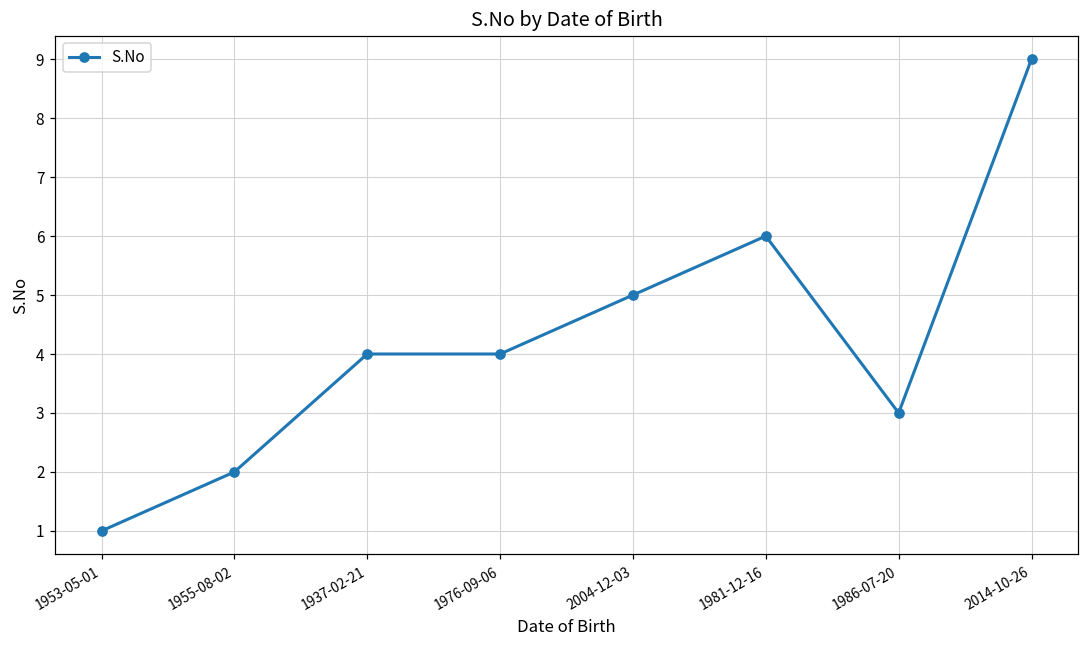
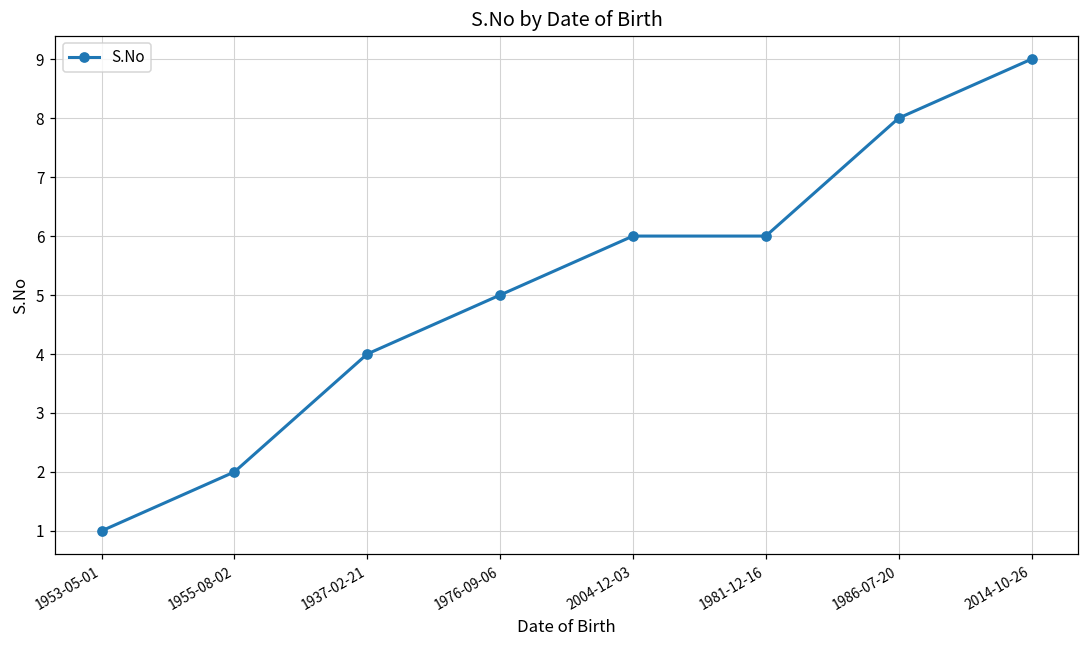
  {
    "1953-05-01": 1,
    "1955-08-02": 2,
    "1937-02-21": 4,
-   "1976-09-06": 4,
-   "2004-12-03": 5,
+   "1976-09-06": 5,
+   "2004-12-03": 6,
    "1981-12-16": 6,
-   "1986-07-20": 3,
+   "1986-07-20": 8,
    "2014-10-26": 9
  }
